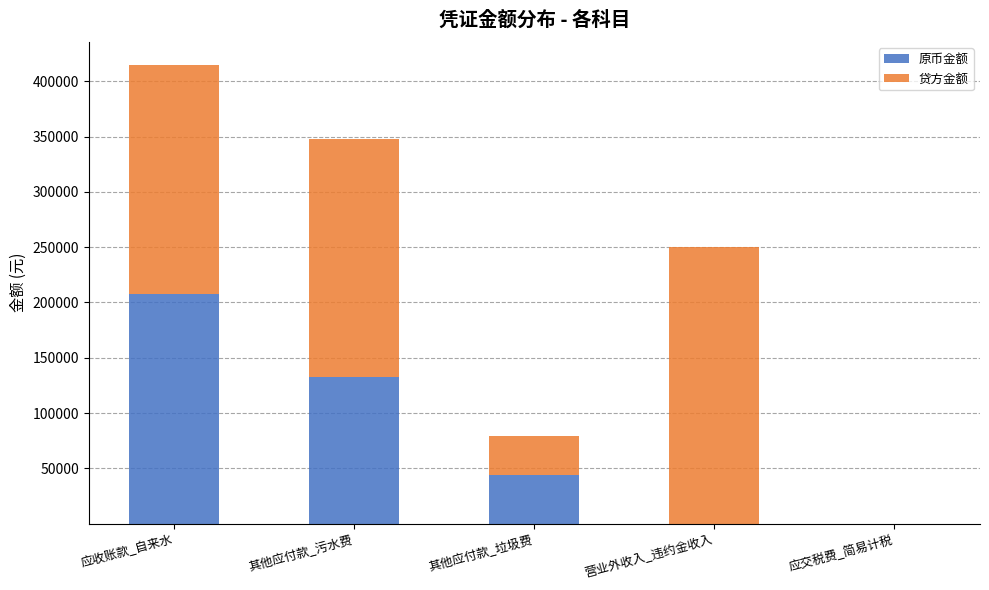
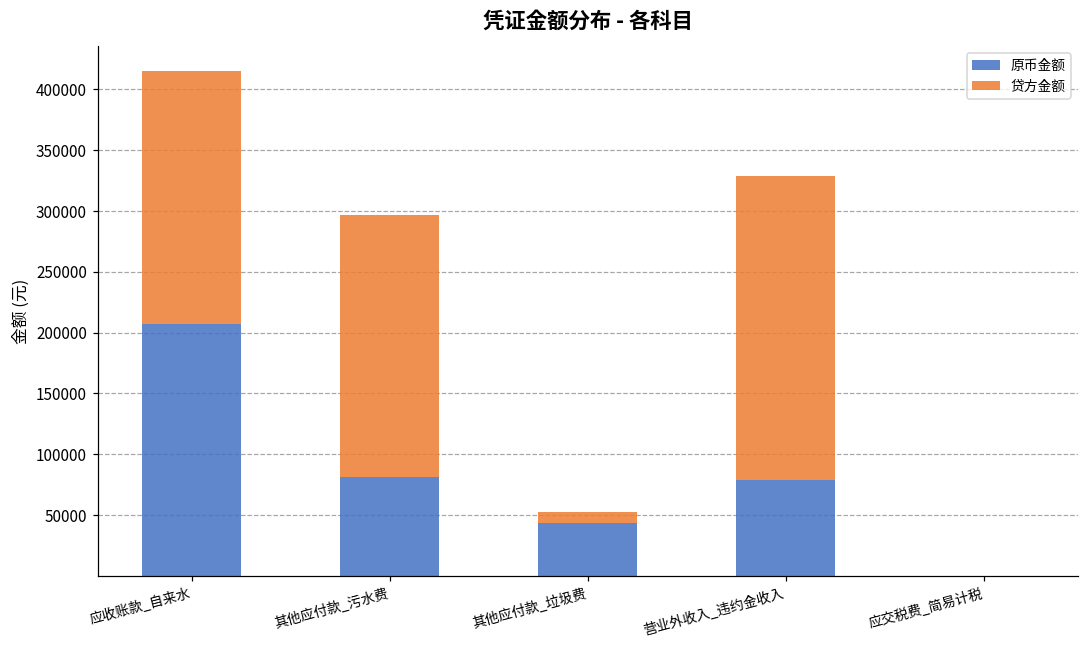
  {
    "原币金额": {
      "应收账款_自来水": 207000,
-     "其他应付款_污水费": 132000,
+     "其他应付款_污水费": 81000,
      "其他应付款_垃圾费": 44000,
-     "营业外收入_违约金收入": 0
+     "营业外收入_违约金收入": 79000
    },
    "贷方金额": {
      "应收账款_自来水": 207000,
      "其他应付款_污水费": 216000,
-     "其他应付款_垃圾费": 35000,
+     "其他应付款_垃圾费": 9000,
      "营业外收入_违约金收入": 250000
    }
  }
